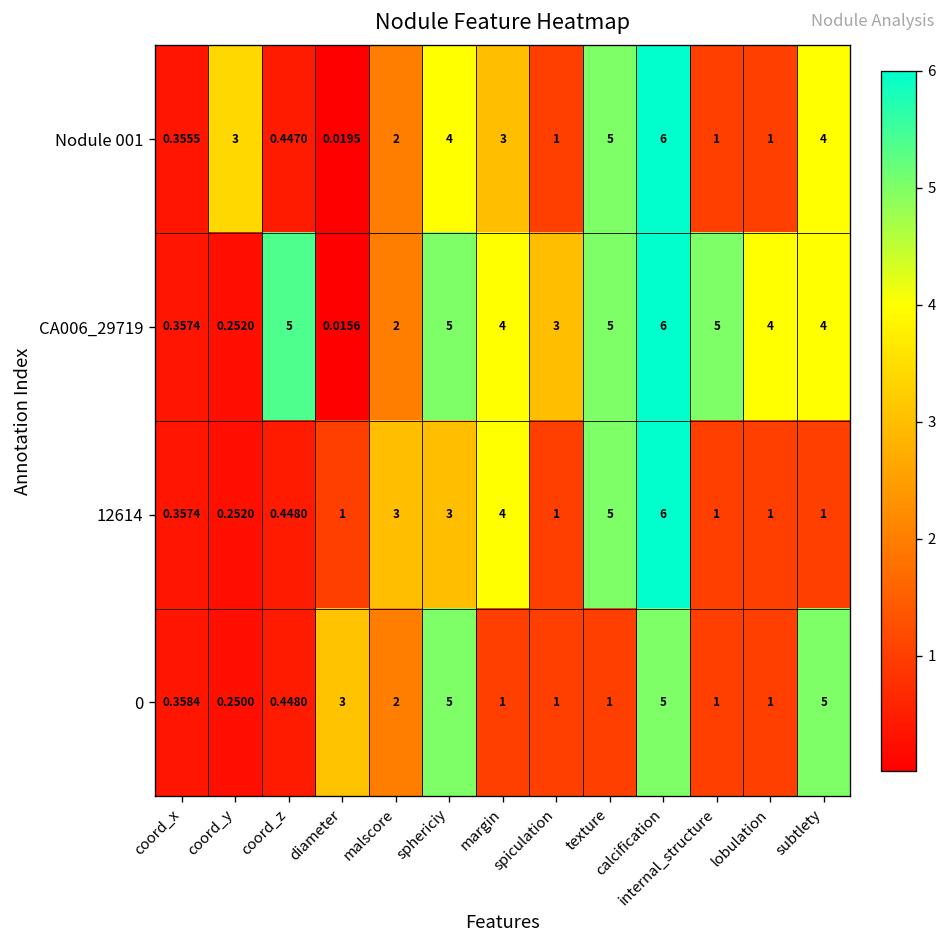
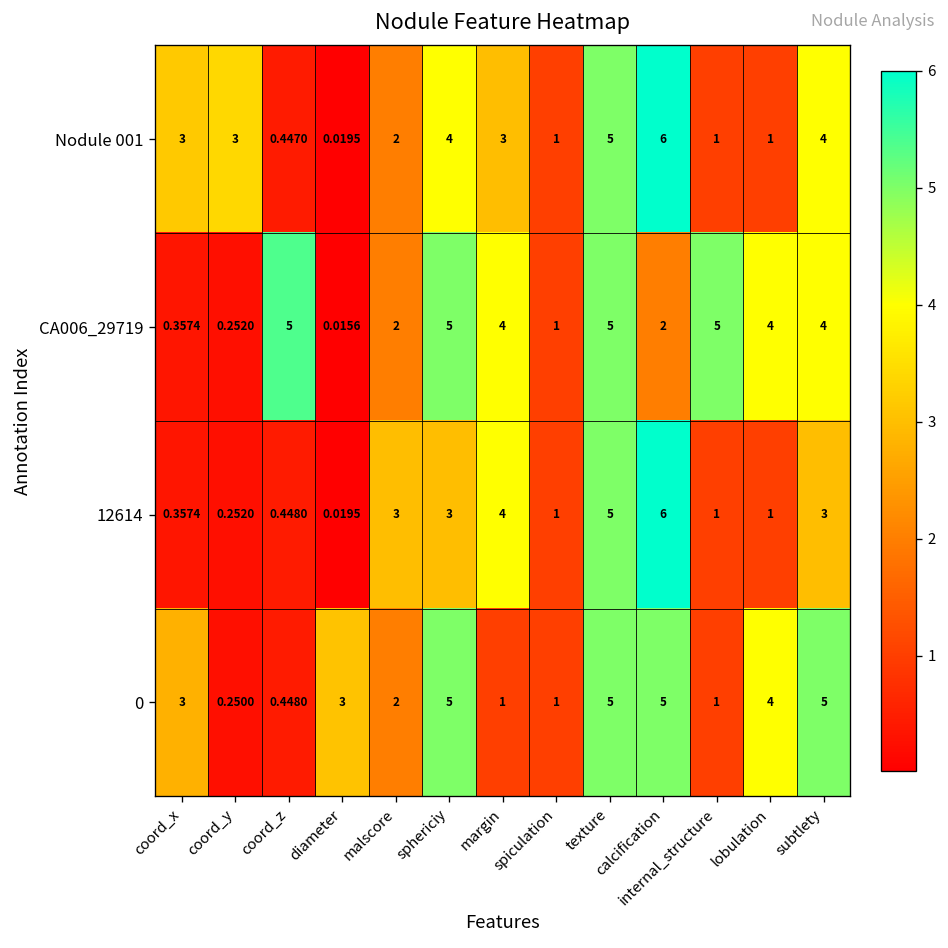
  {
    "Nodule 001": {
-     "coord_x": 0.3555,
+     "coord_x": 3,
      "coord_y": 3,
      "coord_z": 0.4470,
      "diameter": 0.0195,
      "malscore": 2,
      "sphericiy": 4,
      "margin": 3,
      "spiculation": 1,
      "texture": 5,
      "calcification": 6,
      "internal_structure": 1,
      "lobulation": 1,
      "subtlety": 4
    },
    "CA006_29719": {
      "coord_x": 0.3574,
      "coord_y": 0.2520,
      "coord_z": 5,
      "diameter": 0.0156,
      "malscore": 2,
      "sphericiy": 5,
      "margin": 4,
-     "spiculation": 3,
+     "spiculation": 1,
      "texture": 5,
-     "calcification": 6,
+     "calcification": 2,
      "internal_structure": 5,
      "lobulation": 4,
      "subtlety": 4
    },
    "12614": {
      "coord_x": 0.3574,
      "coord_y": 0.2520,
      "coord_z": 0.4480,
-     "diameter": 1,
+     "diameter": 0.0195,
      "malscore": 3,
      "sphericiy": 3,
      "margin": 4,
      "spiculation": 1,
      "texture": 5,
      "calcification": 6,
      "internal_structure": 1,
      "lobulation": 1,
-     "subtlety": 1
+     "subtlety": 3
    },
    "0": {
-     "coord_x": 0.3584,
+     "coord_x": 3,
      "coord_y": 0.2500,
      "coord_z": 0.4480,
      "diameter": 3,
      "malscore": 2,
      "sphericiy": 5,
      "margin": 1,
      "spiculation": 1,
-     "texture": 1,
+     "texture": 5,
      "calcification": 5,
      "internal_structure": 1,
-     "lobulation": 1,
+     "lobulation": 4,
      "subtlety": 5
    }
  }
